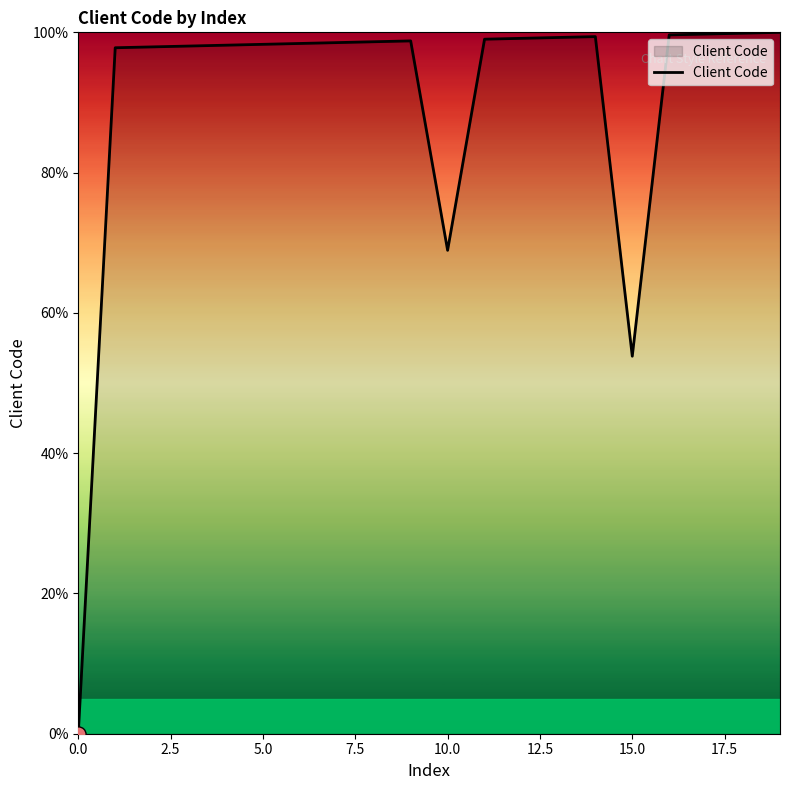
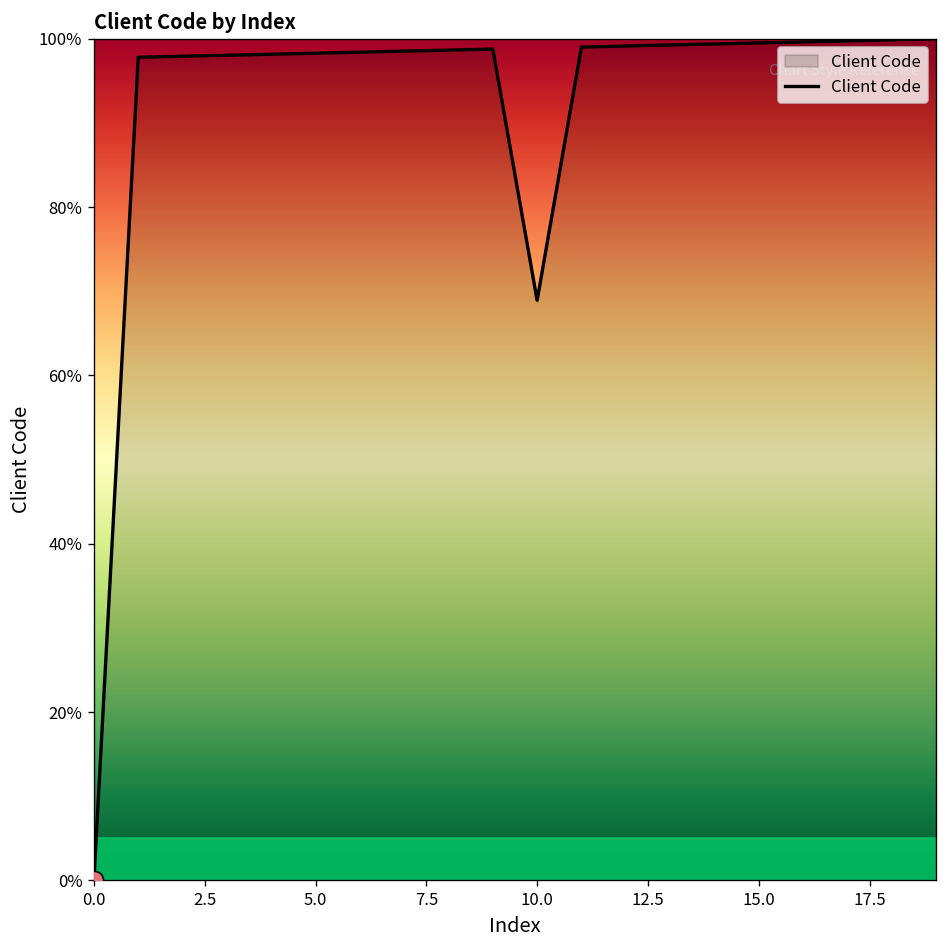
  {
    "Client Code": {
      "5.0": "98%",
      "10.0": "69%",
-     "15.0": "54%"
+     "15.0": "100%"
    }
  }
